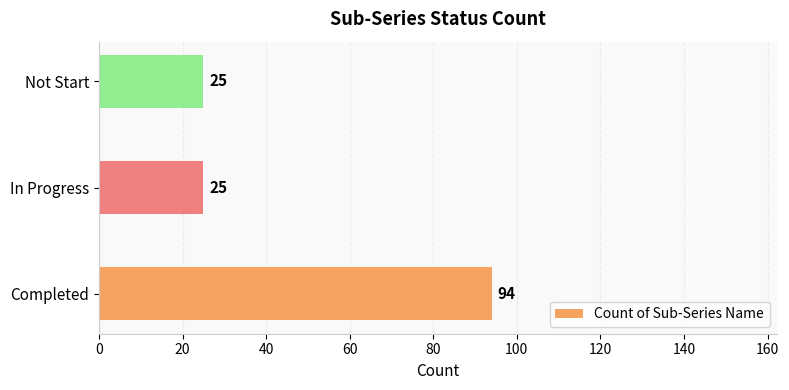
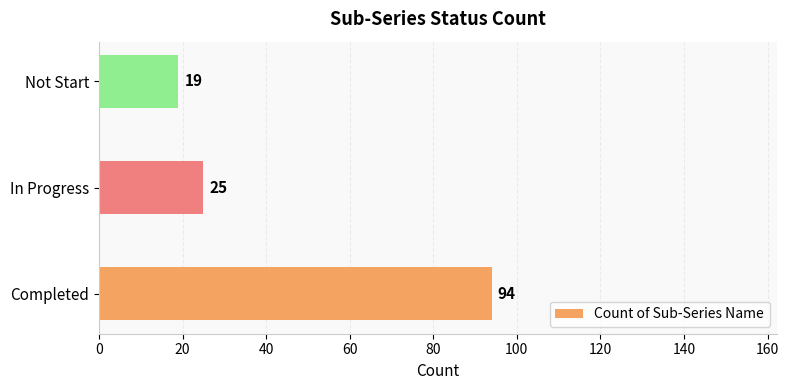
  {
-   "Not Start": 25,
+   "Not Start": 19,
    "In Progress": 25,
    "Completed": 94
  }
